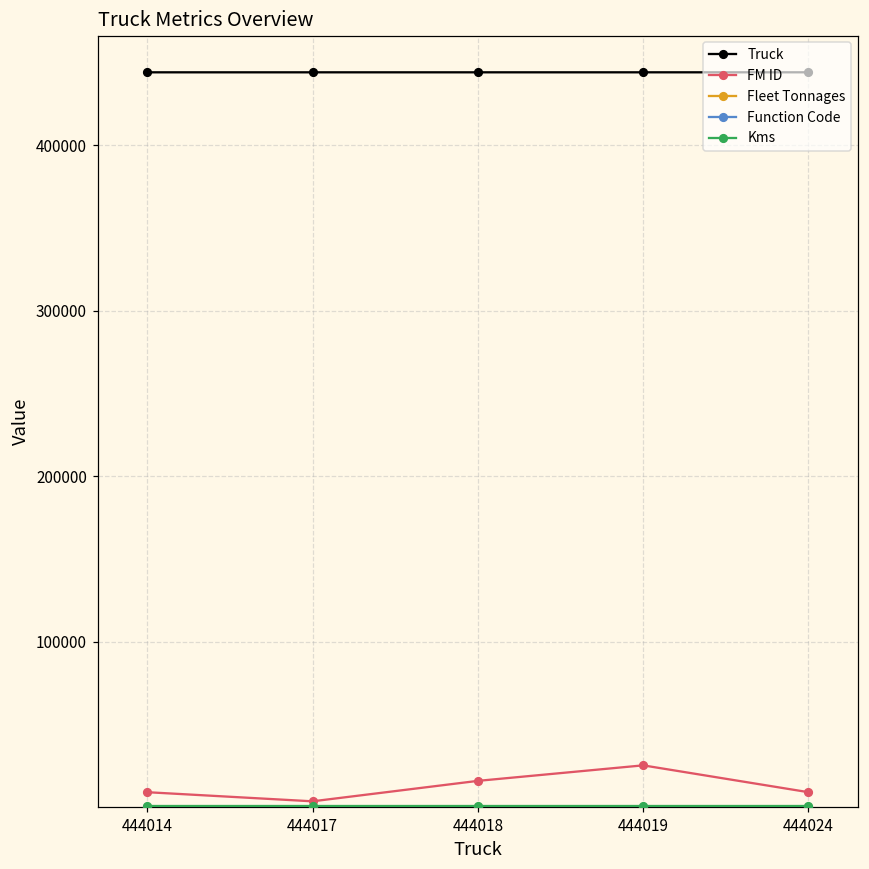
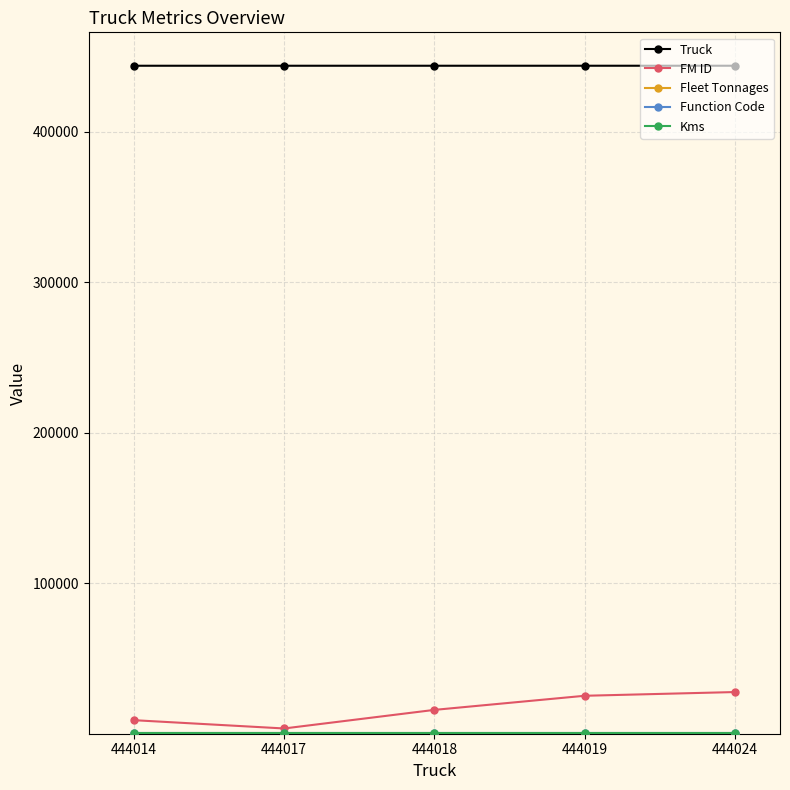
  {
    "Truck": {
      "444014": 444000,
      "444017": 444000,
      "444018": 444000,
      "444019": 444000
    },
    "FM ID": {
      "444014": 9000,
      "444017": 3000,
      "444018": 16000,
      "444019": 25000,
-     "444024": 9000
+     "444024": 28000
    }
  }
